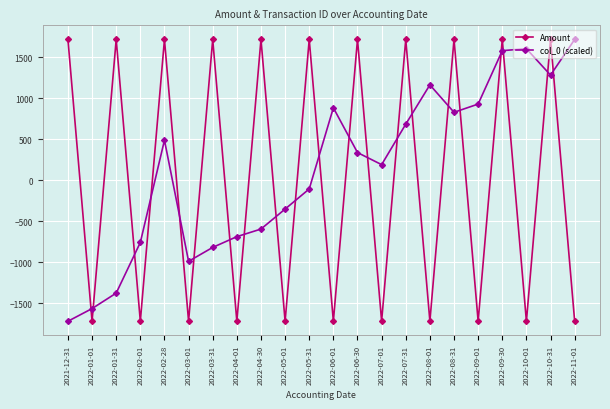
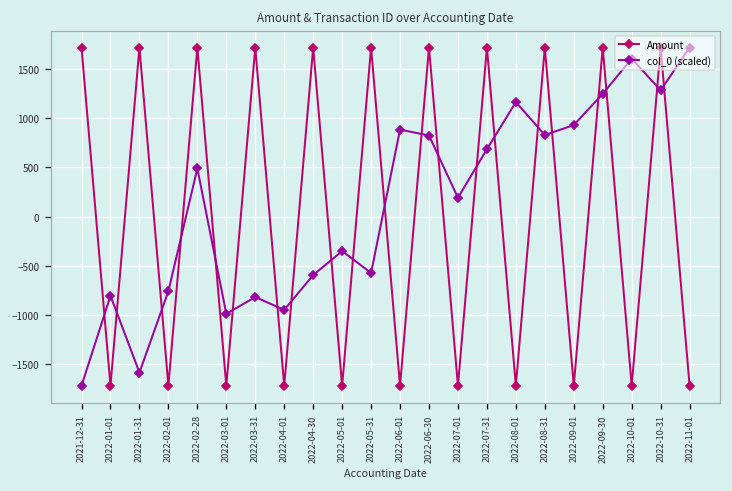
  {
    "Amount": {
      "2021-12-31": 1700,
      "2022-01-01": -1700,
      "2022-01-31": 1700,
      "2022-02-01": -1700,
      "2022-02-28": 1700,
      "2022-03-01": -1700,
      "2022-03-31": 1700,
      "2022-04-01": -1700,
      "2022-04-30": 1700,
      "2022-05-01": -1700,
      "2022-05-31": 1700,
      "2022-06-01": -1700,
      "2022-06-30": 1700,
      "2022-07-01": -1700,
      "2022-07-31": 1700,
      "2022-08-01": -1700,
      "2022-08-31": 1700,
      "2022-09-01": -1700,
      "2022-09-30": 1700,
      "2022-10-01": -1700,
      "2022-11-01": -1700
    },
    "col_0 (scaled)": {
      "2021-12-31": -1700,
-     "2022-01-01": -1600,
-     "2022-01-31": -1400,
+     "2022-01-01": -800,
+     "2022-01-31": -1600,
      "2022-02-01": -800,
      "2022-02-28": 500,
      "2022-03-01": -1000,
      "2022-03-31": -800,
-     "2022-04-01": -700,
+     "2022-04-01": -900,
      "2022-04-30": -600,
      "2022-05-01": -400,
-     "2022-05-31": -100,
+     "2022-05-31": -600,
      "2022-06-01": 900,
-     "2022-06-30": 300,
+     "2022-06-30": 800,
      "2022-07-01": 200,
      "2022-07-31": 700,
      "2022-08-01": 1200,
      "2022-08-31": 800,
      "2022-09-01": 900,
-     "2022-09-30": 1600,
+     "2022-09-30": 1200,
      "2022-10-31": 1300
    }
  }
